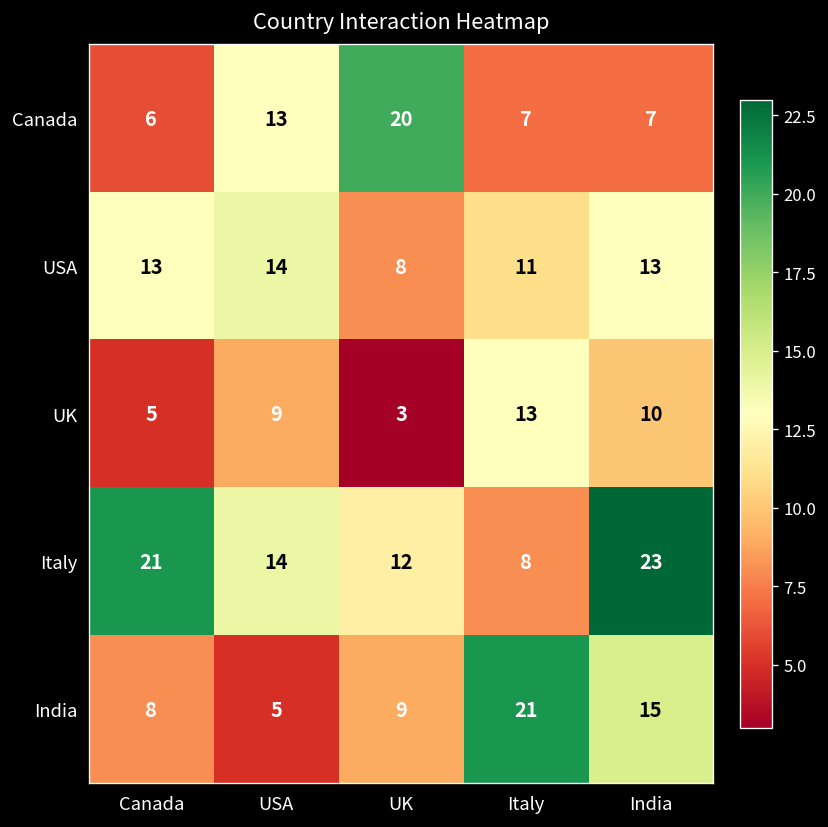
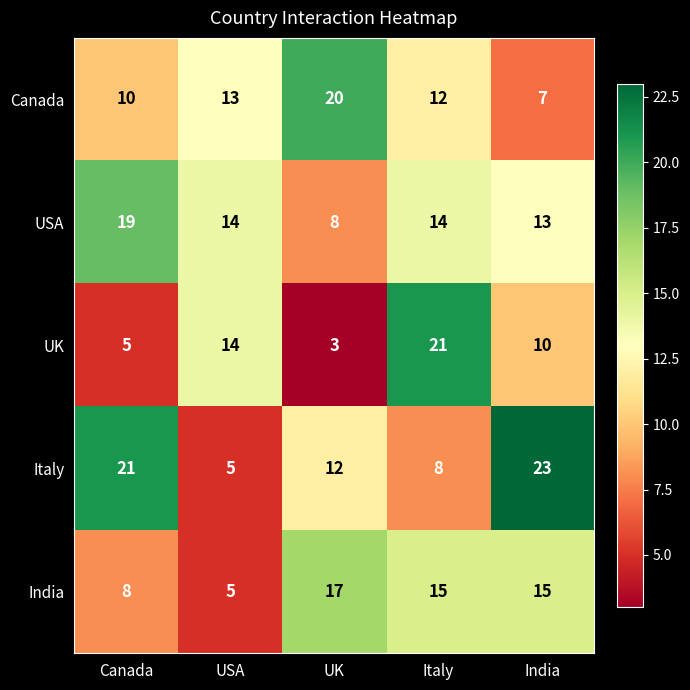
  {
    "Canada": {
-     "Canada": 6,
+     "Canada": 10,
      "USA": 13,
      "UK": 20,
-     "Italy": 7,
+     "Italy": 12,
      "India": 7
    },
    "USA": {
-     "Canada": 13,
+     "Canada": 19,
      "USA": 14,
      "UK": 8,
-     "Italy": 11,
+     "Italy": 14,
      "India": 13
    },
    "UK": {
      "Canada": 5,
-     "USA": 9,
+     "USA": 14,
      "UK": 3,
-     "Italy": 13,
+     "Italy": 21,
      "India": 10
    },
    "Italy": {
      "Canada": 21,
-     "USA": 14,
+     "USA": 5,
      "UK": 12,
      "Italy": 8,
      "India": 23
    },
    "India": {
      "Canada": 8,
      "USA": 5,
-     "UK": 9,
-     "Italy": 21,
+     "UK": 17,
+     "Italy": 15,
      "India": 15
    }
  }
